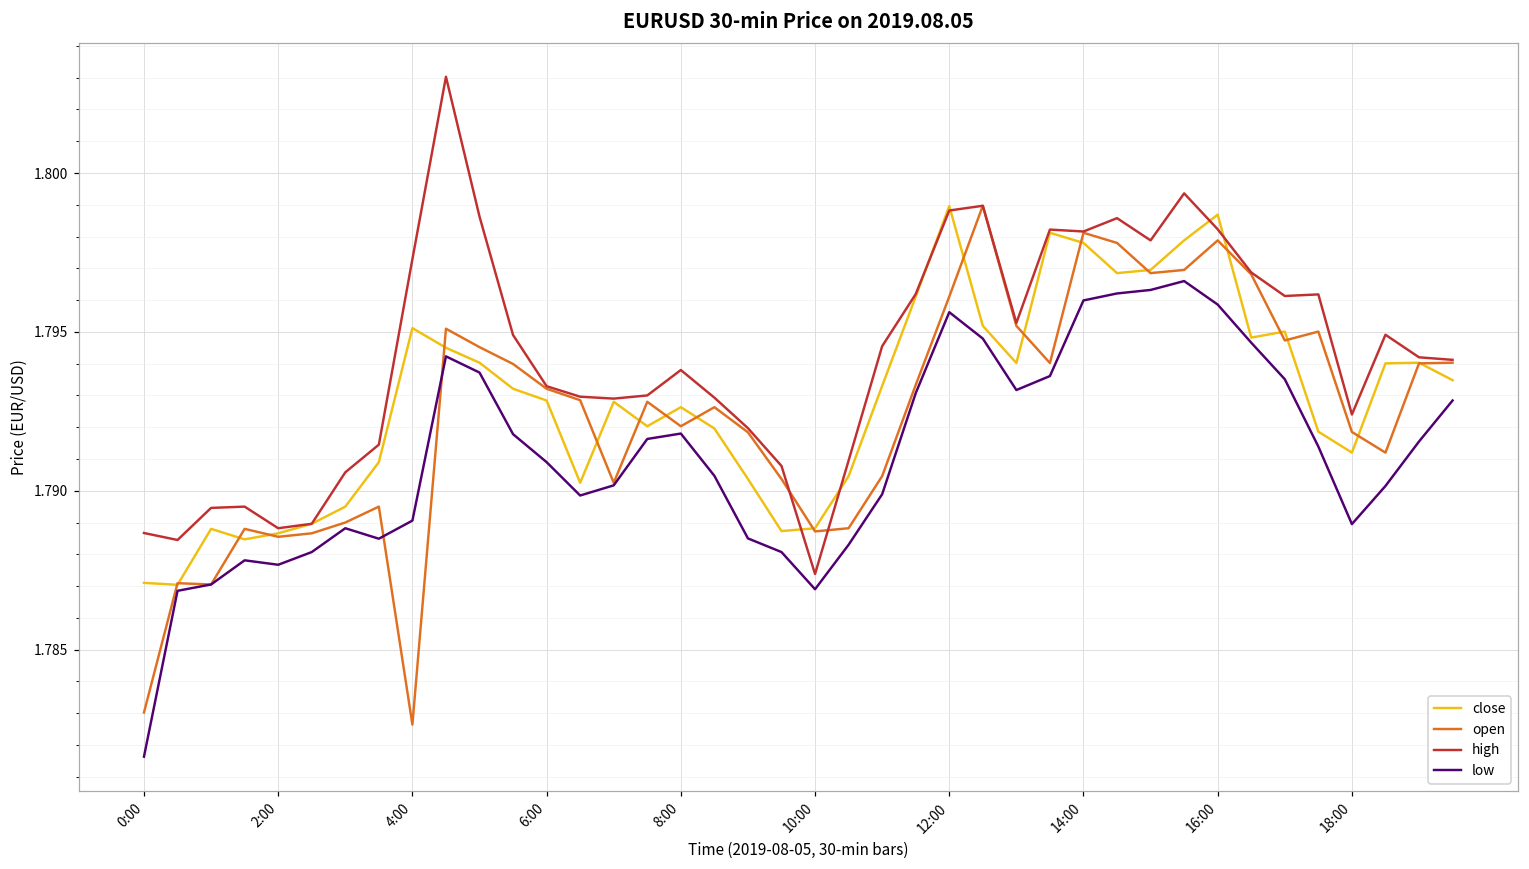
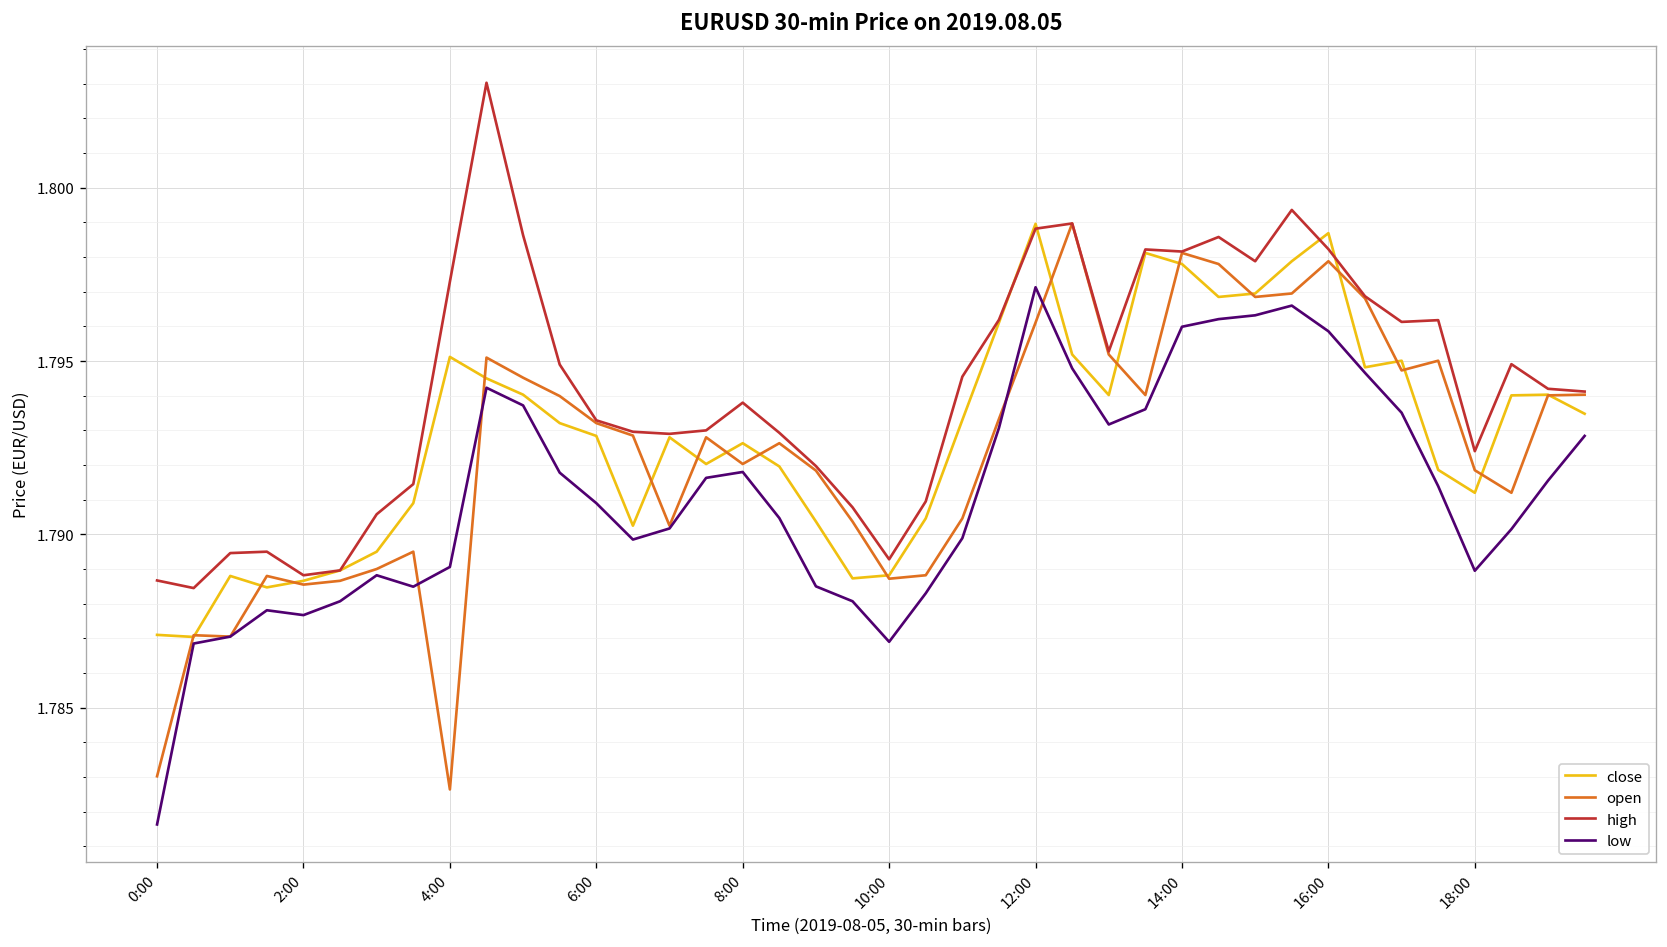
  {
    "close": {
      "0:00": 1.7871,
      "2:00": 1.7887,
      "4:00": 1.7951,
      "6:00": 1.7928,
      "8:00": 1.7926,
      "10:00": 1.7888,
      "12:00": 1.7990,
      "14:00": 1.7978,
      "16:00": 1.7987,
      "18:00": 1.7912
    },
    "open": {
      "0:00": 1.7830,
      "2:00": 1.7886,
      "4:00": 1.7826,
      "8:00": 1.7920,
      "10:00": 1.7887,
      "12:00": 1.7961,
      "16:00": 1.7979,
      "18:00": 1.7919
    },
    "high": {
      "0:00": 1.7887,
      "2:00": 1.7888,
      "4:00": 1.7973,
      "8:00": 1.7938,
-     "10:00": 1.7874,
+     "10:00": 1.7893,
      "12:00": 1.7988,
      "16:00": 1.7982,
      "18:00": 1.7924
    },
    "low": {
      "0:00": 1.7816,
      "2:00": 1.7877,
      "4:00": 1.7891,
      "6:00": 1.7909,
      "8:00": 1.7918,
      "10:00": 1.7869,
-     "12:00": 1.7956,
+     "12:00": 1.7971,
      "14:00": 1.7960,
      "16:00": 1.7959,
      "18:00": 1.7890
    }
  }
